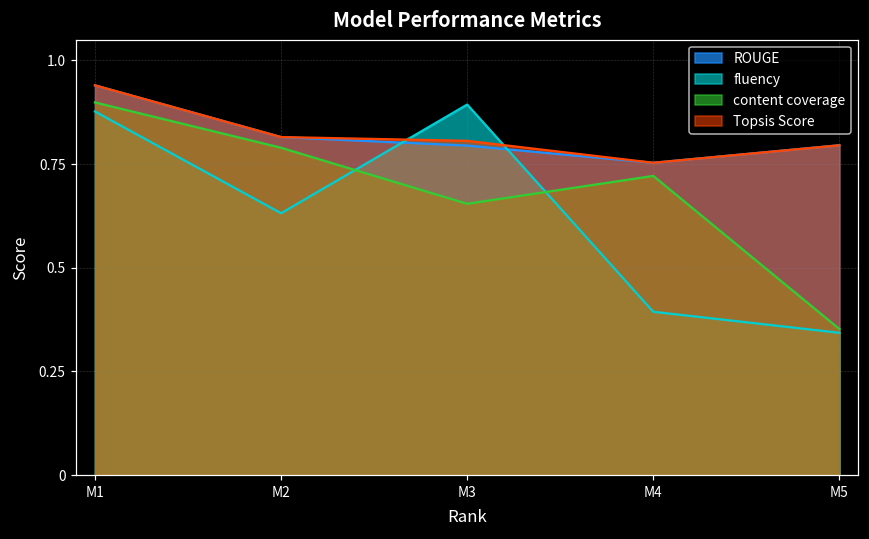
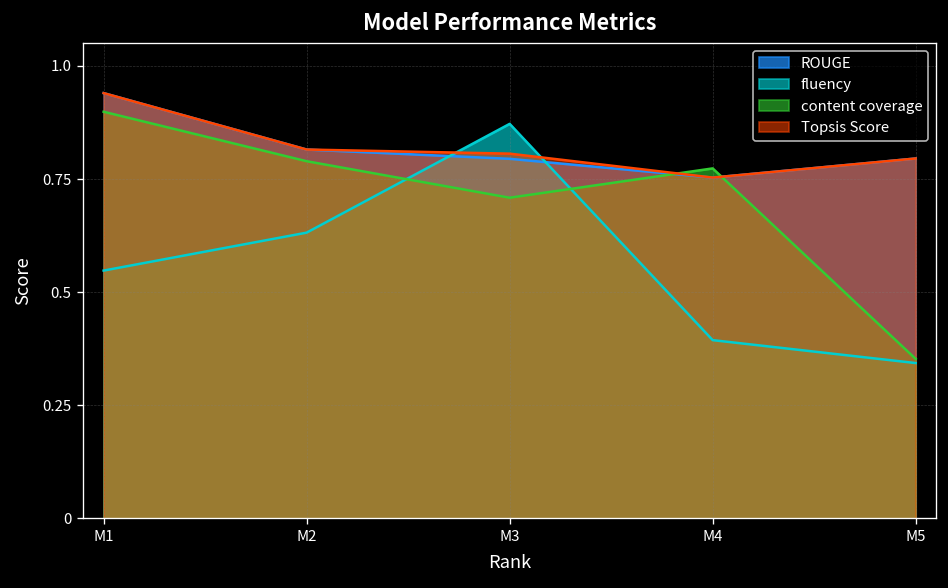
  {
    "ROUGE": {
      "M3": 0.79
    },
    "fluency": {
-     "M1": 0.88,
+     "M1": 0.55,
      "M2": 0.63,
-     "M3": 0.89,
+     "M3": 0.87,
      "M4": 0.39,
      "M5": 0.34
    },
    "content coverage": {
      "M1": 0.90,
      "M2": 0.79,
-     "M3": 0.65,
-     "M4": 0.72,
+     "M3": 0.71,
+     "M4": 0.77,
      "M5": 0.35
    },
    "Topsis Score": {
      "M3": 0.81
    }
  }
